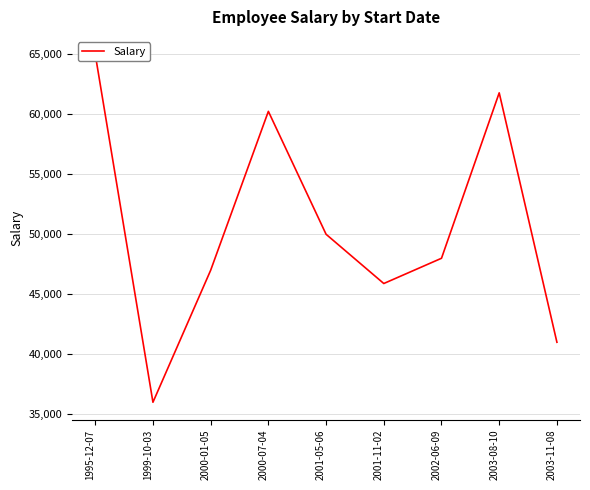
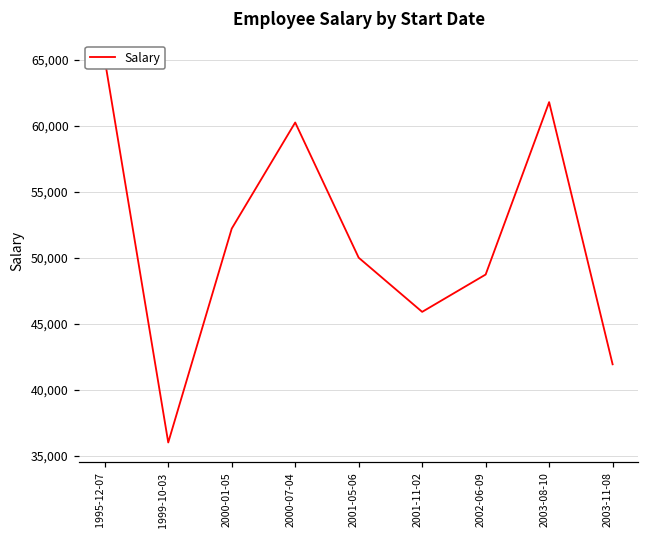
  {
    "1999-10-03": "36,000",
-   "2000-01-05": "47,000",
+   "2000-01-05": "52,200",
    "2000-07-04": "60,200",
    "2001-05-06": "50,000",
    "2001-11-02": "45,900",
-   "2002-06-09": "48,000",
+   "2002-06-09": "48,700",
    "2003-08-10": "61,800",
-   "2003-11-08": "41,000"
+   "2003-11-08": "41,900"
  }
